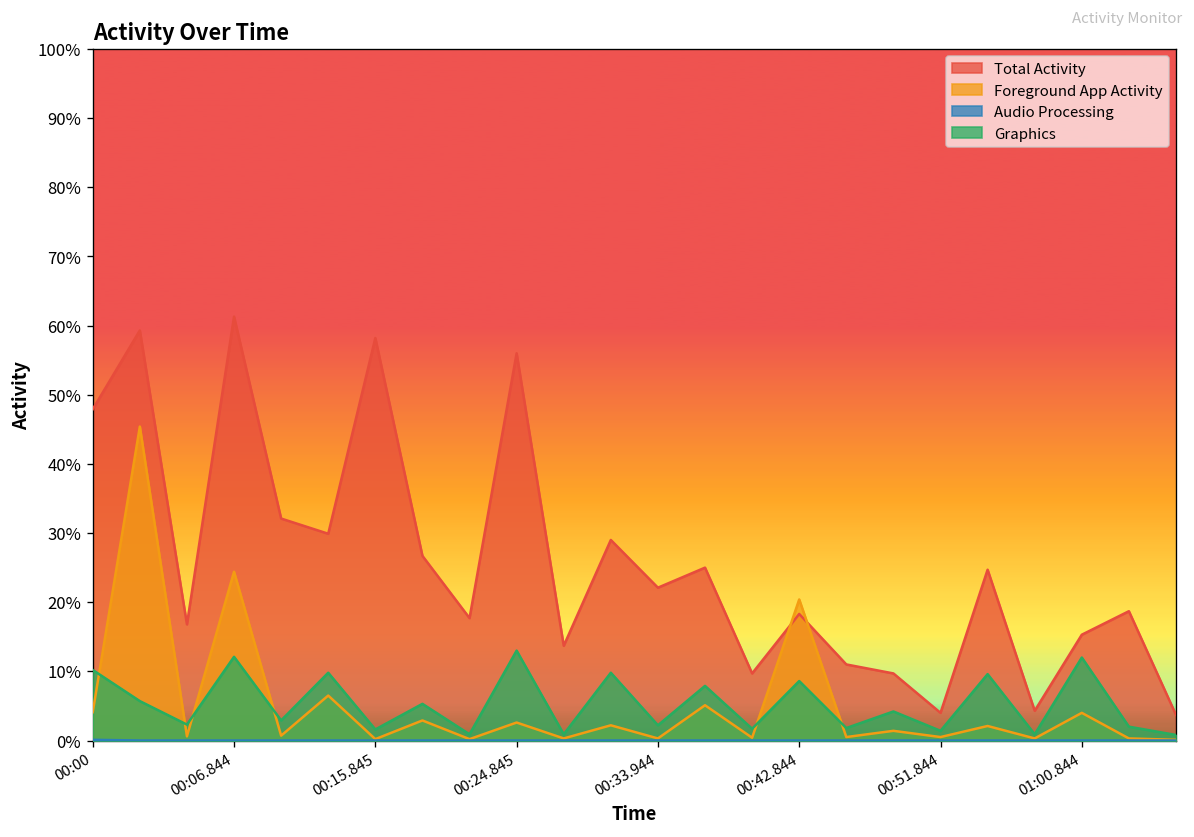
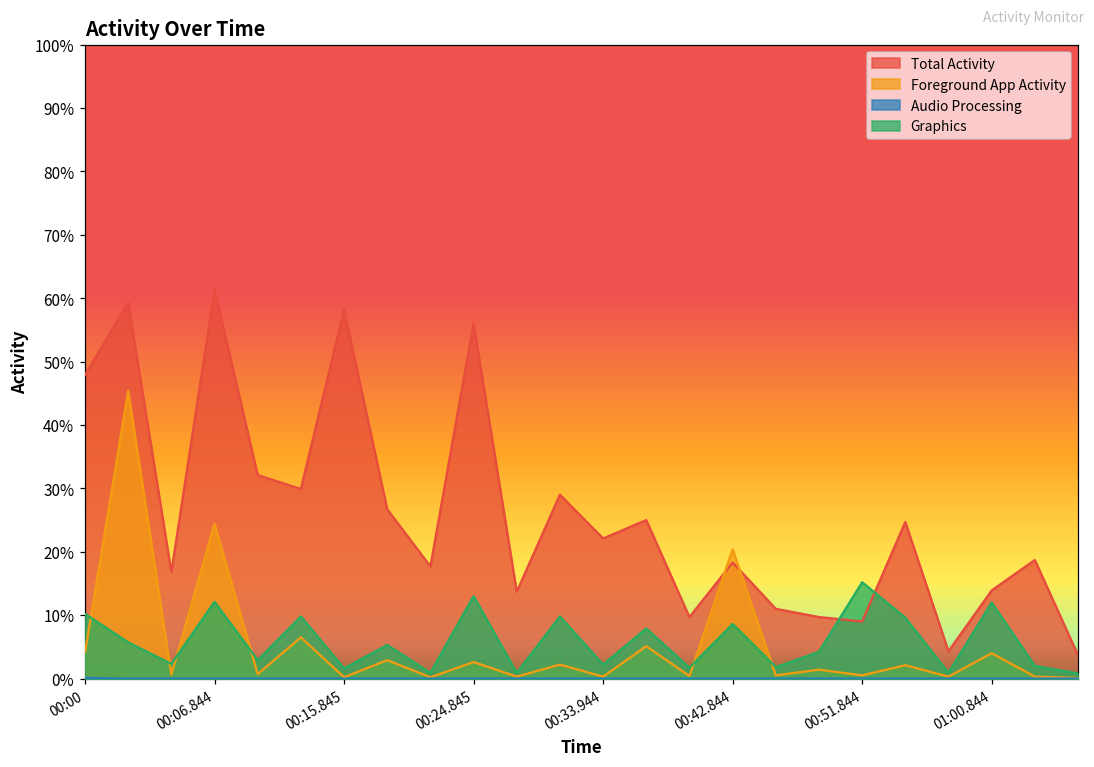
  {
    "Total Activity": {
      "00:00": "48%",
      "00:06.844": "61%",
      "00:15.845": "58%",
      "00:24.845": "56%",
      "00:33.944": "22%",
      "00:42.844": "18%",
-     "00:51.844": "4%",
-     "01:00.844": "15%"
+     "00:51.844": "9%",
+     "01:00.844": "14%"
    },
    "Foreground App Activity": {
      "00:00": "4%",
      "00:06.844": "24%",
      "00:24.845": "3%",
      "00:42.844": "20%",
      "00:51.844": "1%",
      "01:00.844": "4%"
    },
    "Audio Processing": {
      "00:00": "0%",
      "00:06.844": "0%",
      "00:24.845": "0%",
      "00:42.844": "0%",
      "00:51.844": "0%",
      "01:00.844": "0%"
    },
    "Graphics": {
      "00:00": "10%",
      "00:06.844": "12%",
      "00:15.845": "2%",
      "00:24.845": "13%",
      "00:33.944": "2%",
      "00:42.844": "9%",
-     "00:51.844": "1%",
+     "00:51.844": "15%",
      "01:00.844": "12%"
    }
  }
